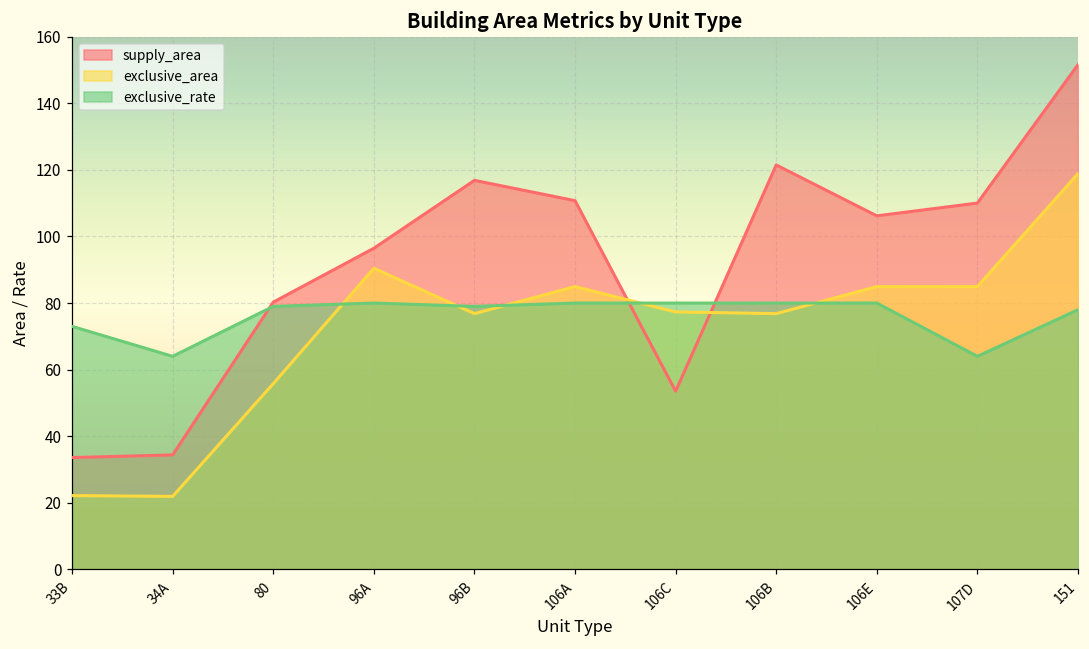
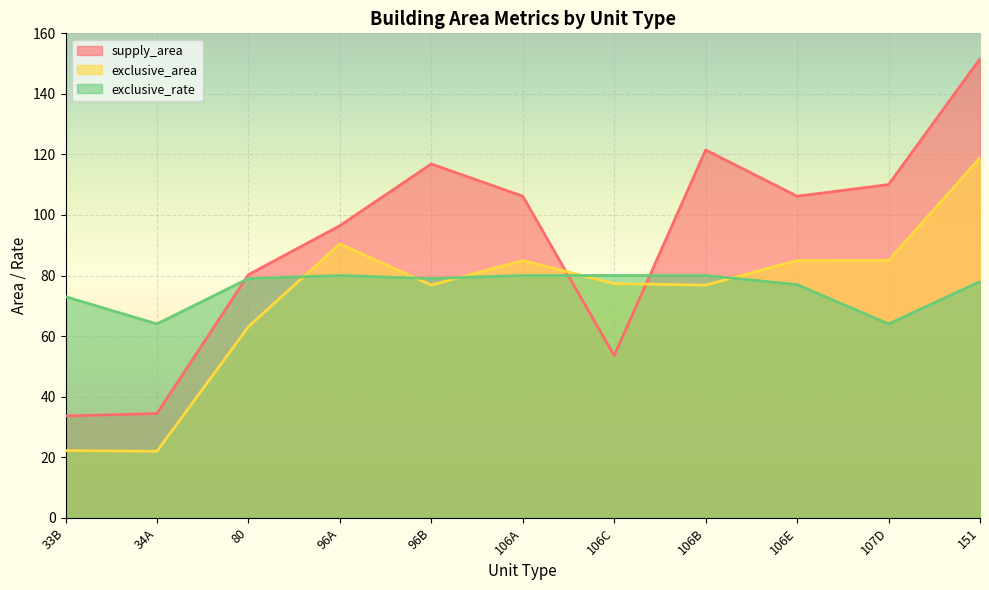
  {
    "supply_area": {
      "33B": 34,
      "34A": 34,
      "80": 80,
      "96A": 96,
      "96B": 117,
-     "106A": 111,
+     "106A": 106,
      "106C": 54,
      "106B": 121,
      "106E": 106,
      "107D": 110,
      "151": 152
    },
    "exclusive_area": {
      "33B": 22,
      "34A": 22,
-     "80": 56,
+     "80": 63,
      "96A": 90,
      "96B": 77,
      "106A": 85,
      "106C": 77,
      "106B": 77,
      "106E": 85,
      "107D": 85,
      "151": 119
    },
    "exclusive_rate": {
      "33B": 73,
      "34A": 64,
      "80": 79,
      "96A": 80,
      "96B": 79,
      "106A": 80,
      "106C": 80,
      "106B": 80,
-     "106E": 80,
+     "106E": 77,
      "107D": 64,
      "151": 78
    }
  }
